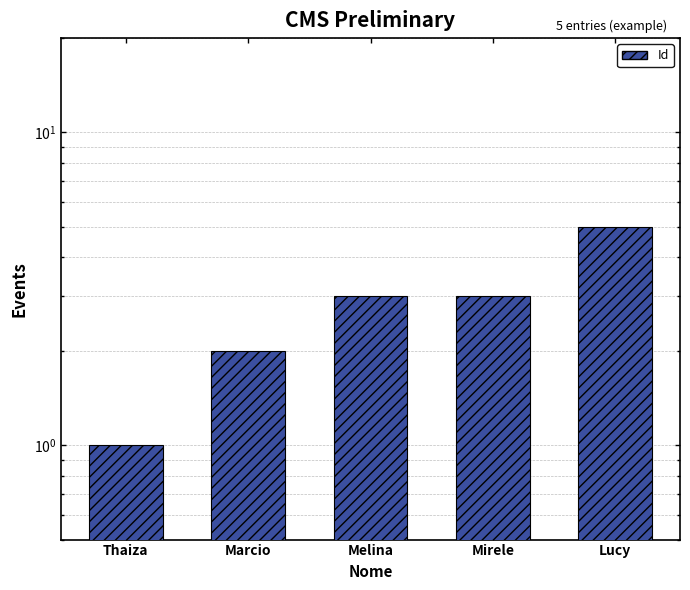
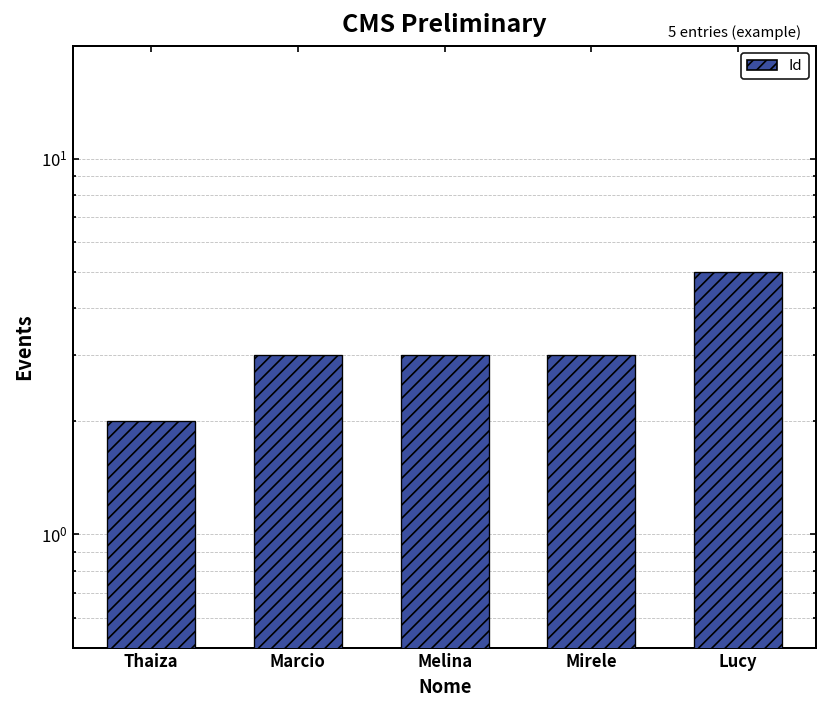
  {
-   "Thaiza": 1,
-   "Marcio": 2,
+   "Thaiza": 2,
+   "Marcio": 3,
    "Melina": 3,
    "Mirele": 3,
    "Lucy": 5
  }
